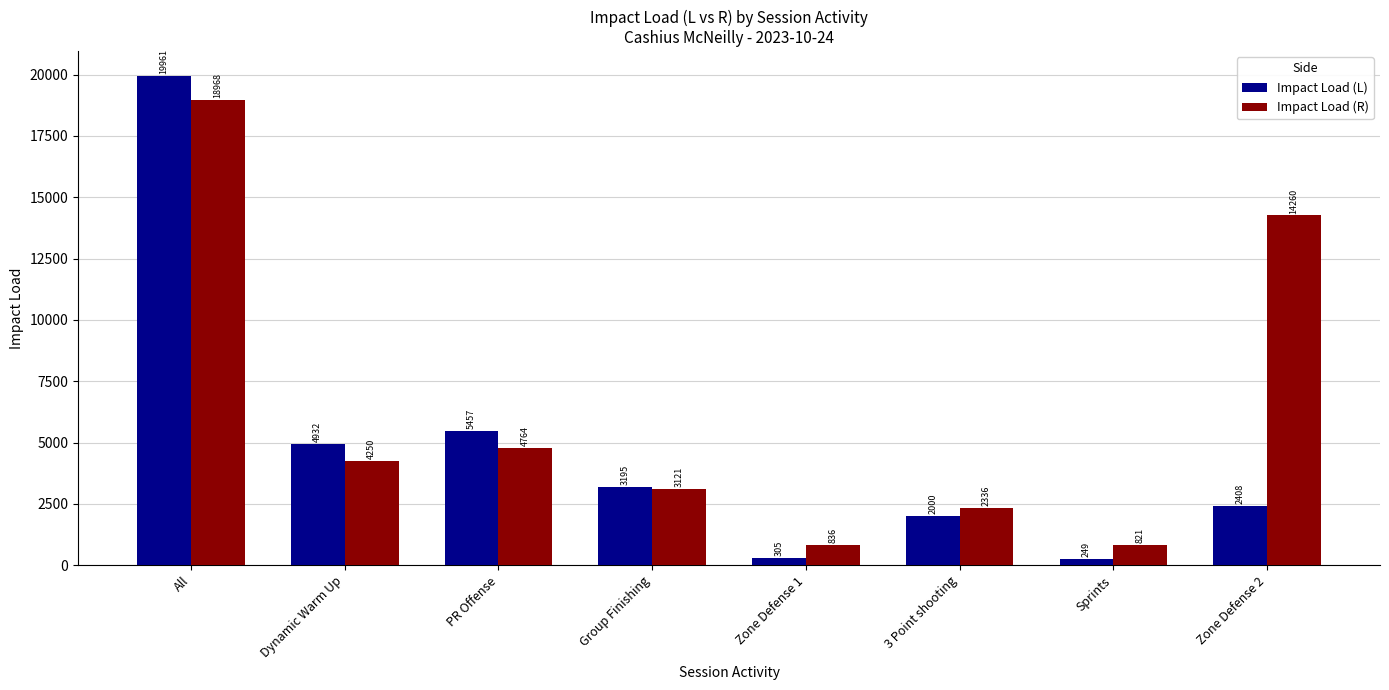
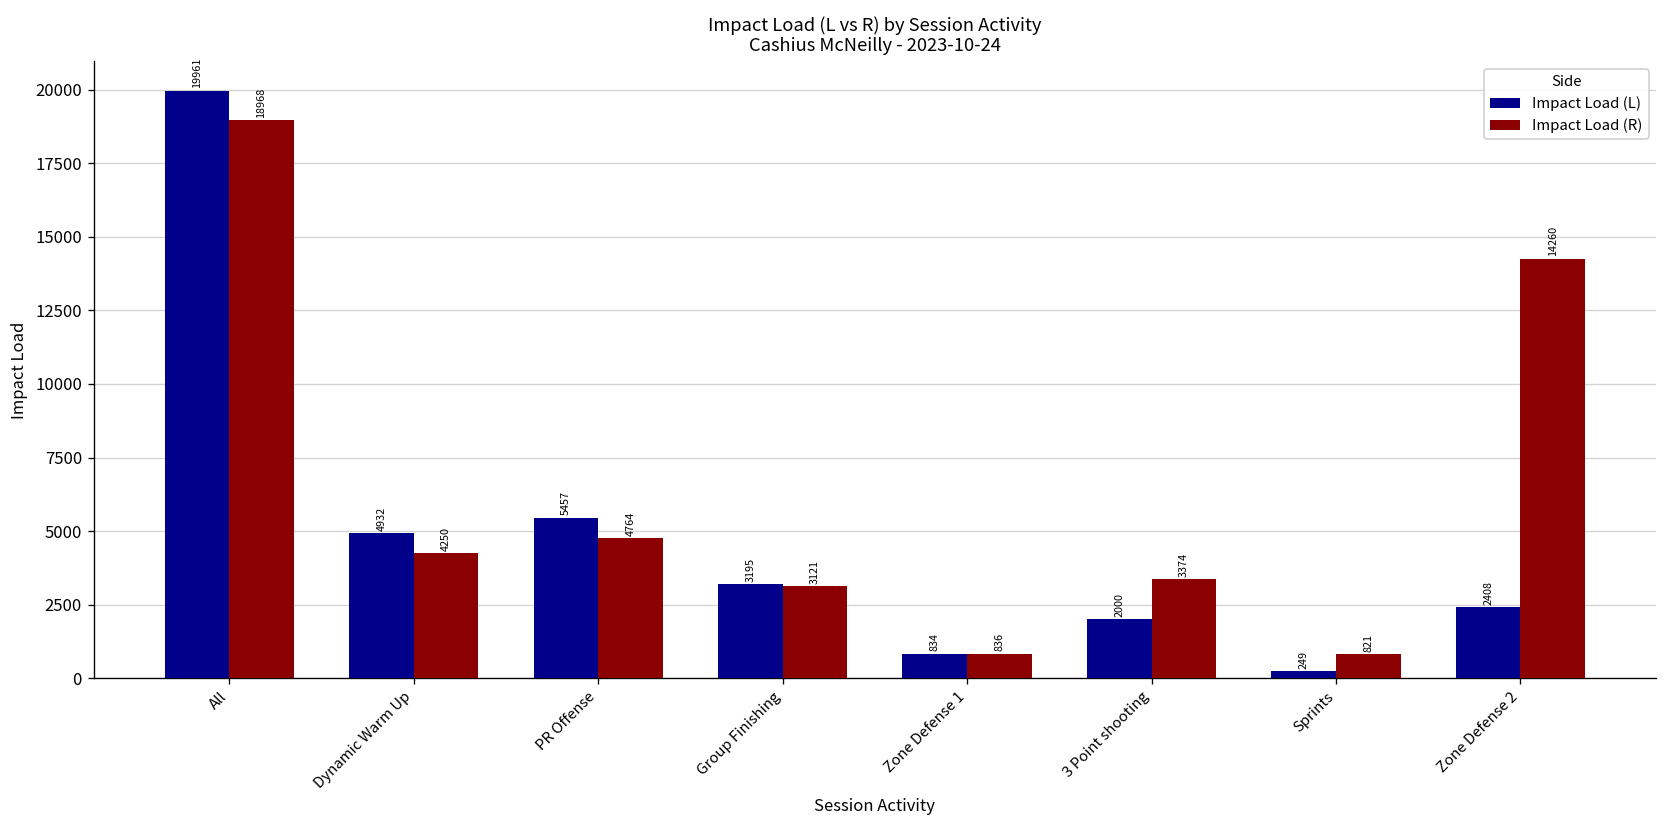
  {
    "Impact Load (L)": {
      "All": 19961,
      "Dynamic Warm Up": 4932,
      "PR Offense": 5457,
      "Group Finishing": 3195,
-     "Zone Defense 1": 305,
+     "Zone Defense 1": 834,
      "3 Point shooting": 2000,
      "Sprints": 249,
      "Zone Defense 2": 2408
    },
    "Impact Load (R)": {
      "All": 18968,
      "Dynamic Warm Up": 4250,
      "PR Offense": 4764,
      "Group Finishing": 3121,
      "Zone Defense 1": 836,
-     "3 Point shooting": 2336,
+     "3 Point shooting": 3374,
      "Sprints": 821,
      "Zone Defense 2": 14260
    }
  }
